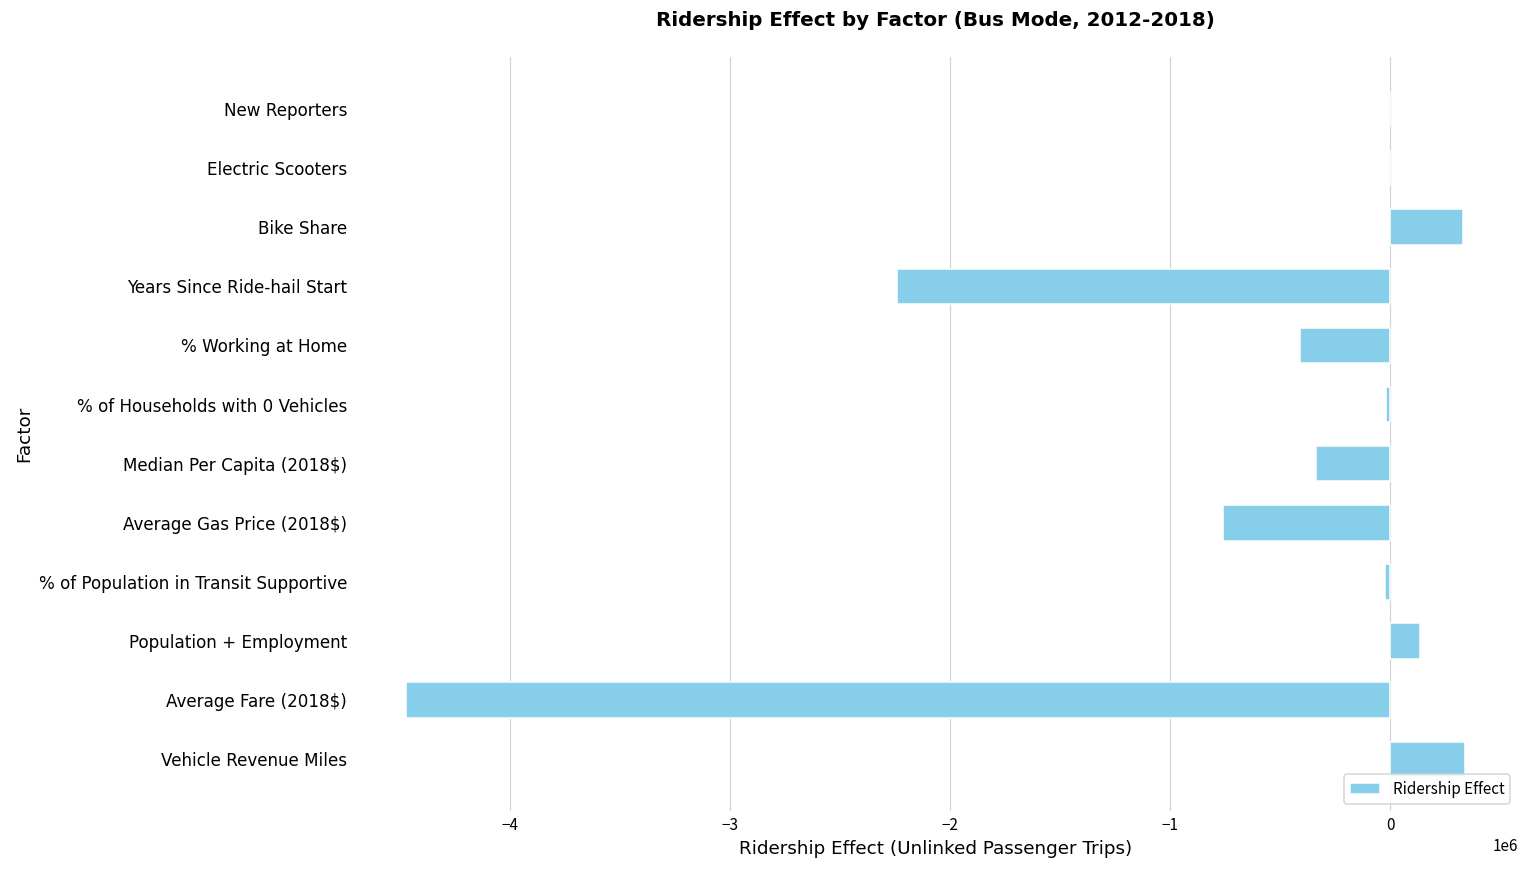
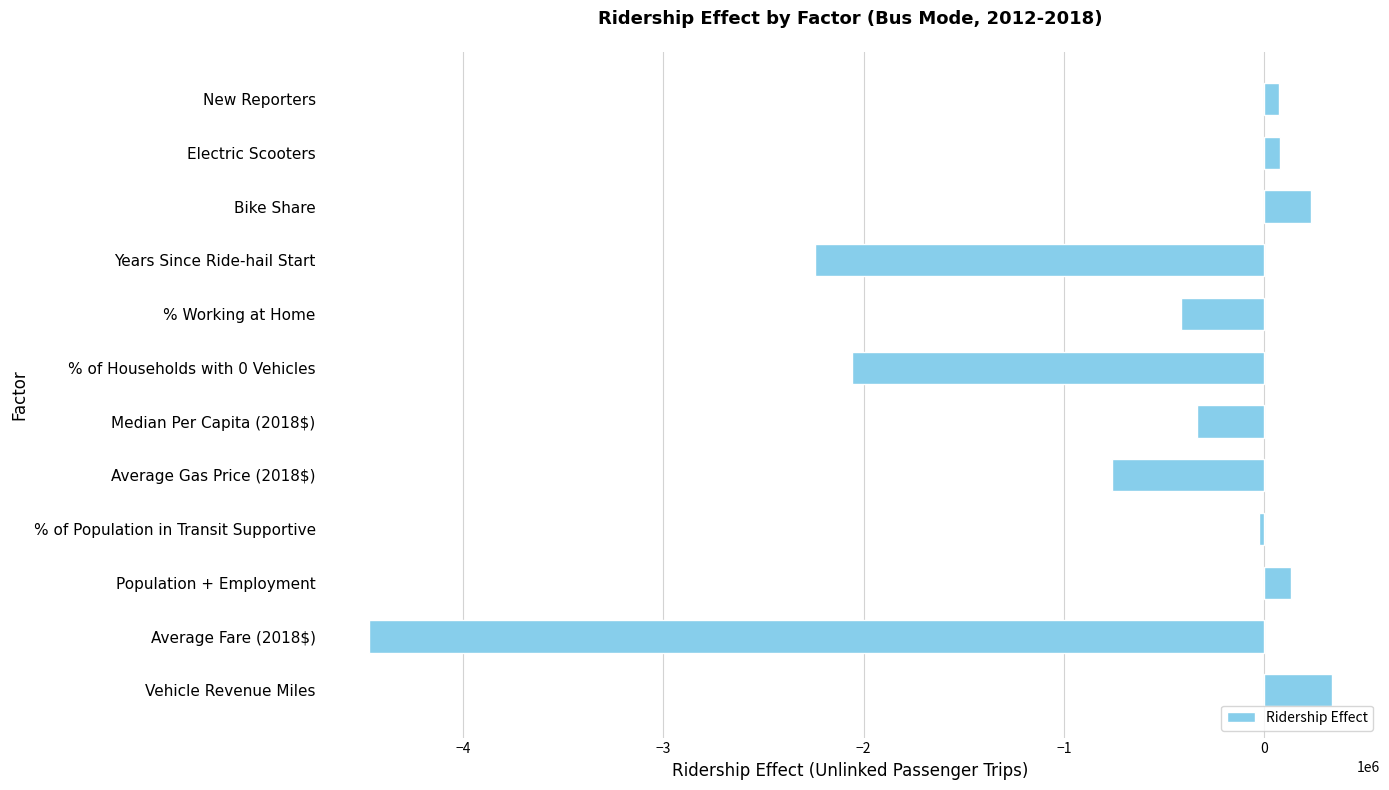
  {
-   "New Reporters": 0,
-   "Electric Scooters": 0,
-   "Bike Share": 330000,
+   "New Reporters": 80000,
+   "Electric Scooters": 80000,
+   "Bike Share": 230000,
    "Years Since Ride-hail Start": -2240000,
    "% Working at Home": -410000,
-   "% of Households with 0 Vehicles": -20000,
+   "% of Households with 0 Vehicles": -2060000,
    "Median Per Capita (2018$)": -340000,
    "Average Gas Price (2018$)": -760000,
    "% of Population in Transit Supportive": -30000,
    "Population + Employment": 140000,
    "Average Fare (2018$)": -4470000,
    "Vehicle Revenue Miles": 340000
  }
